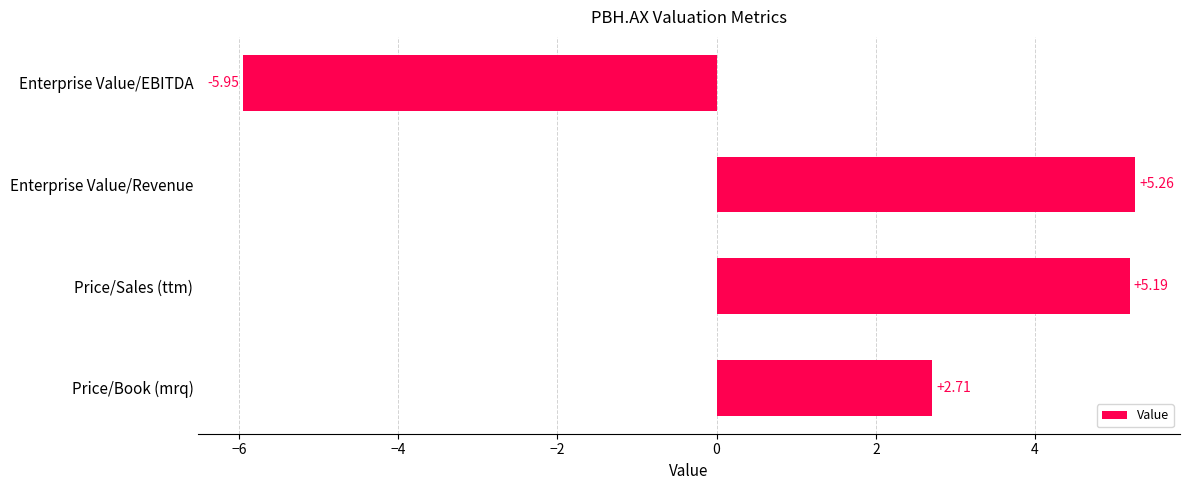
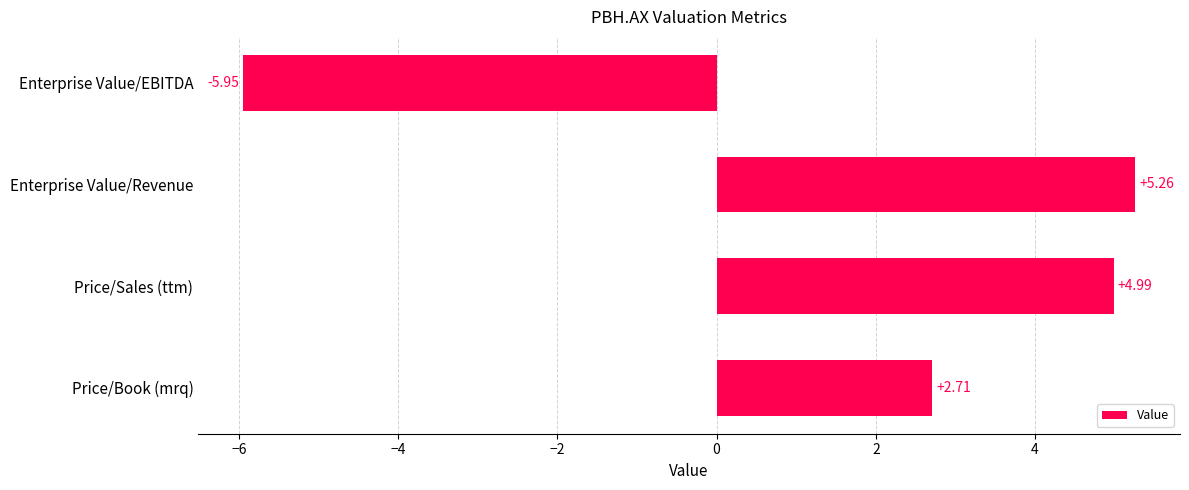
  {
    "Enterprise Value/EBITDA": "-5.95",
    "Enterprise Value/Revenue": "+5.26",
-   "Price/Sales (ttm)": "+5.19",
+   "Price/Sales (ttm)": "+4.99",
    "Price/Book (mrq)": "+2.71"
  }
